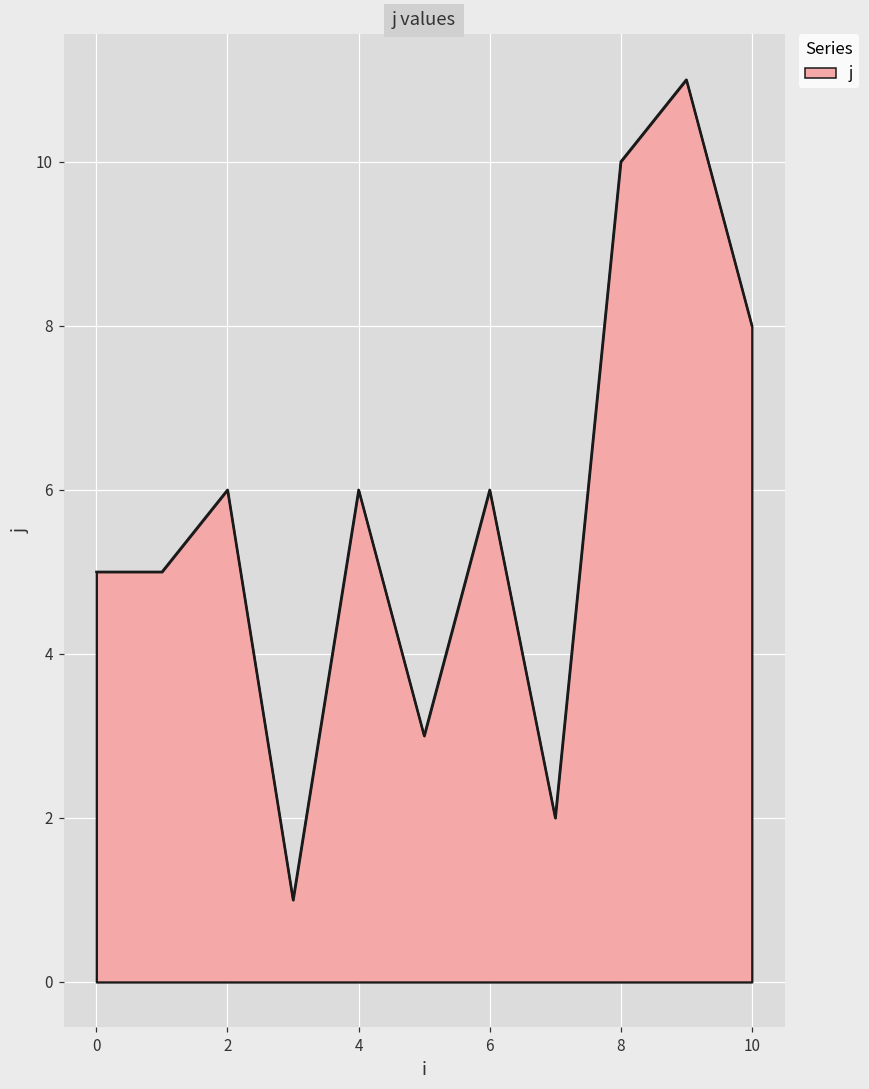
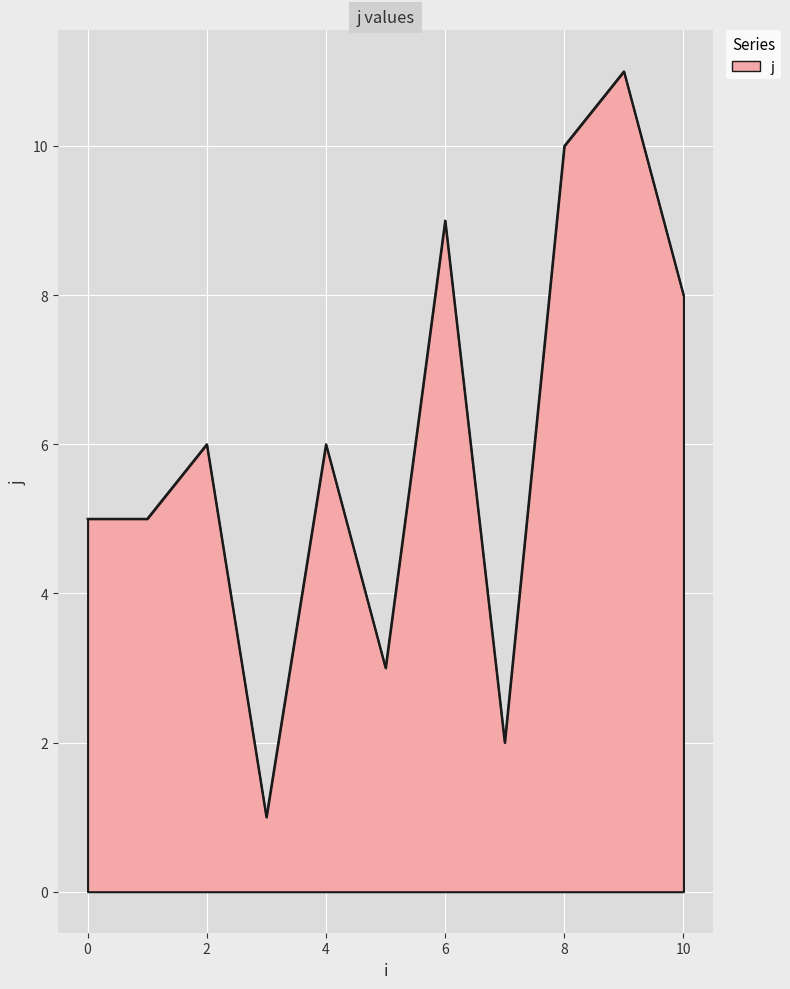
  {
    "0": 5,
    "2": 6,
    "4": 6,
-   "6": 6,
+   "6": 9,
    "8": 10,
    "10": 8
  }
